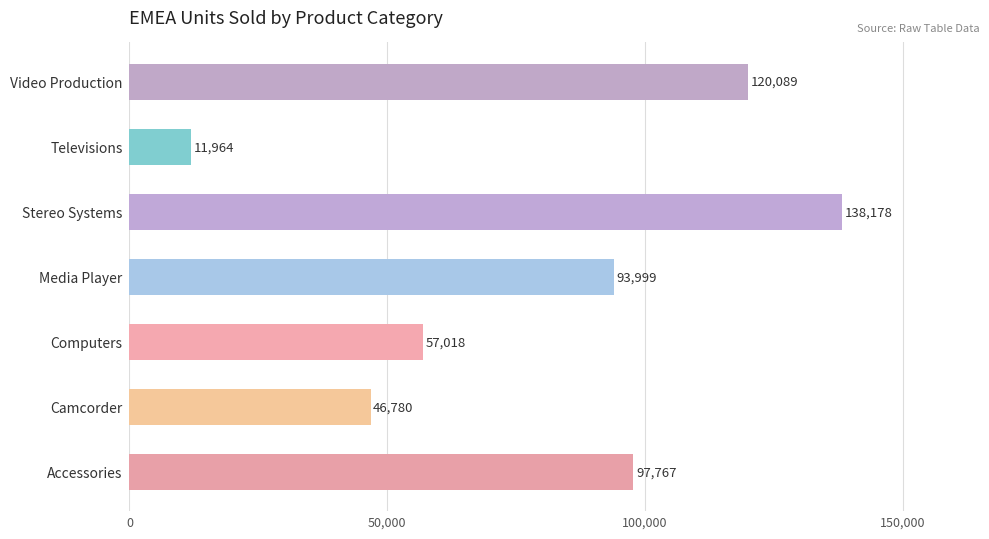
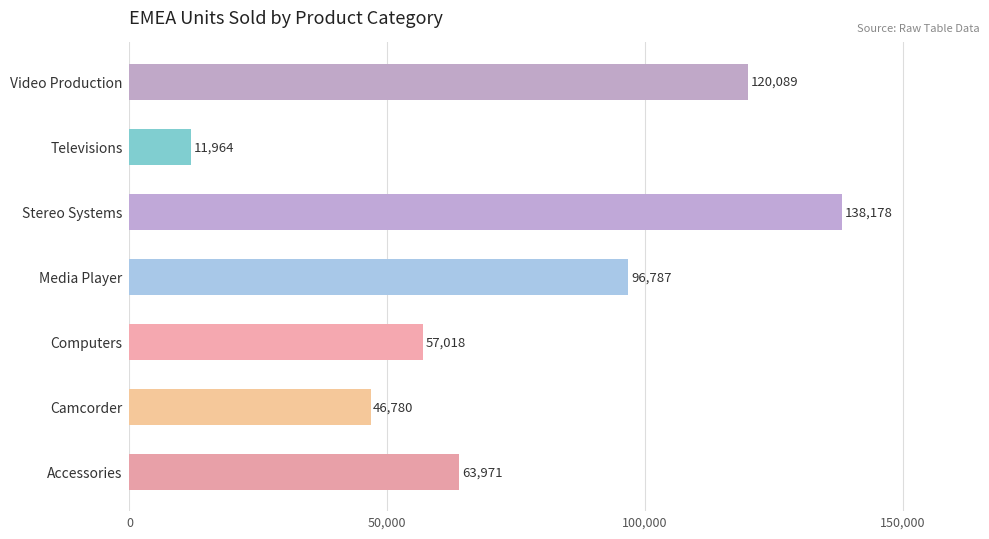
  {
    "Video Production": "120,089",
    "Televisions": "11,964",
    "Stereo Systems": "138,178",
-   "Media Player": "93,999",
+   "Media Player": "96,787",
    "Computers": "57,018",
    "Camcorder": "46,780",
-   "Accessories": "97,767"
+   "Accessories": "63,971"
  }
